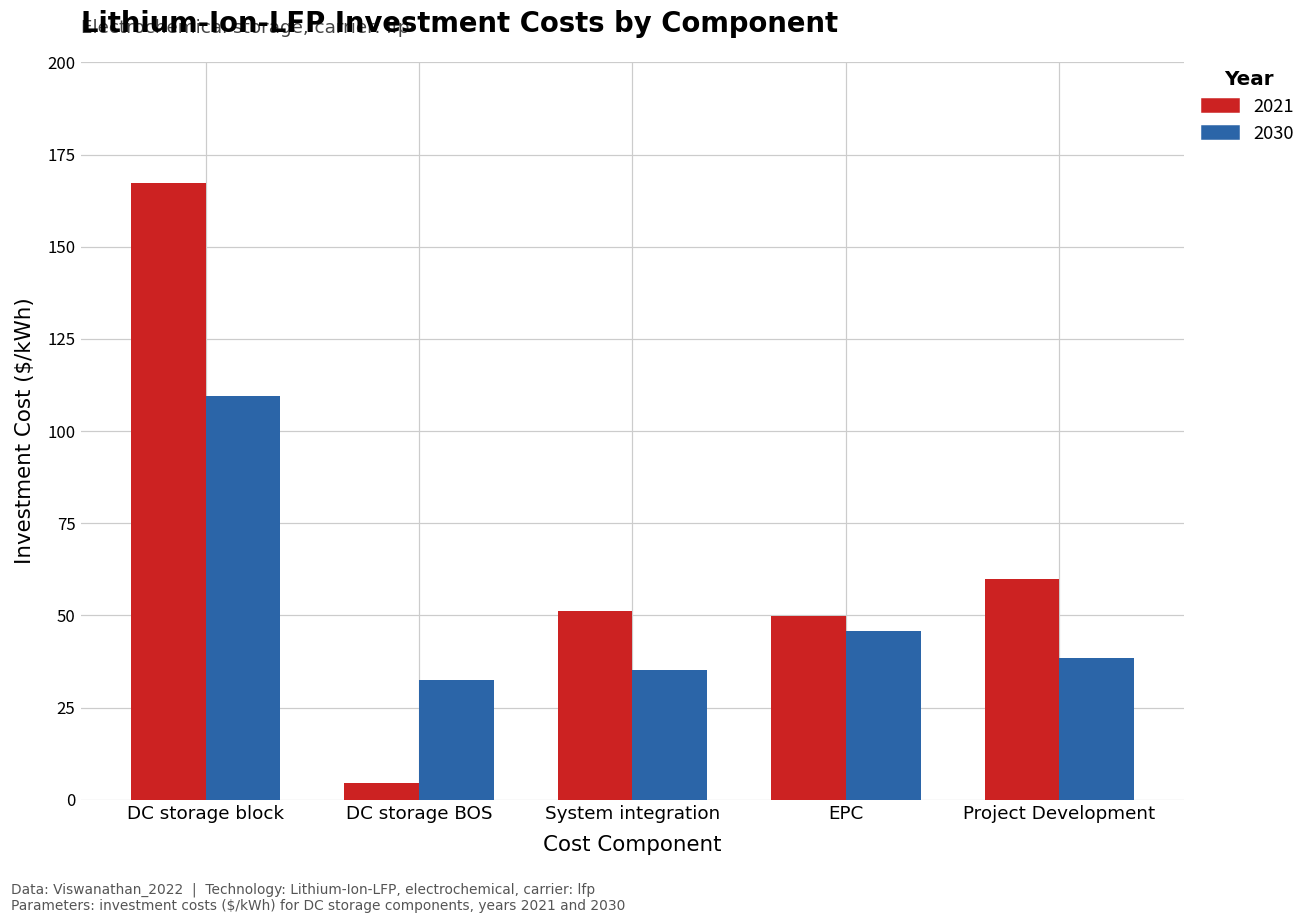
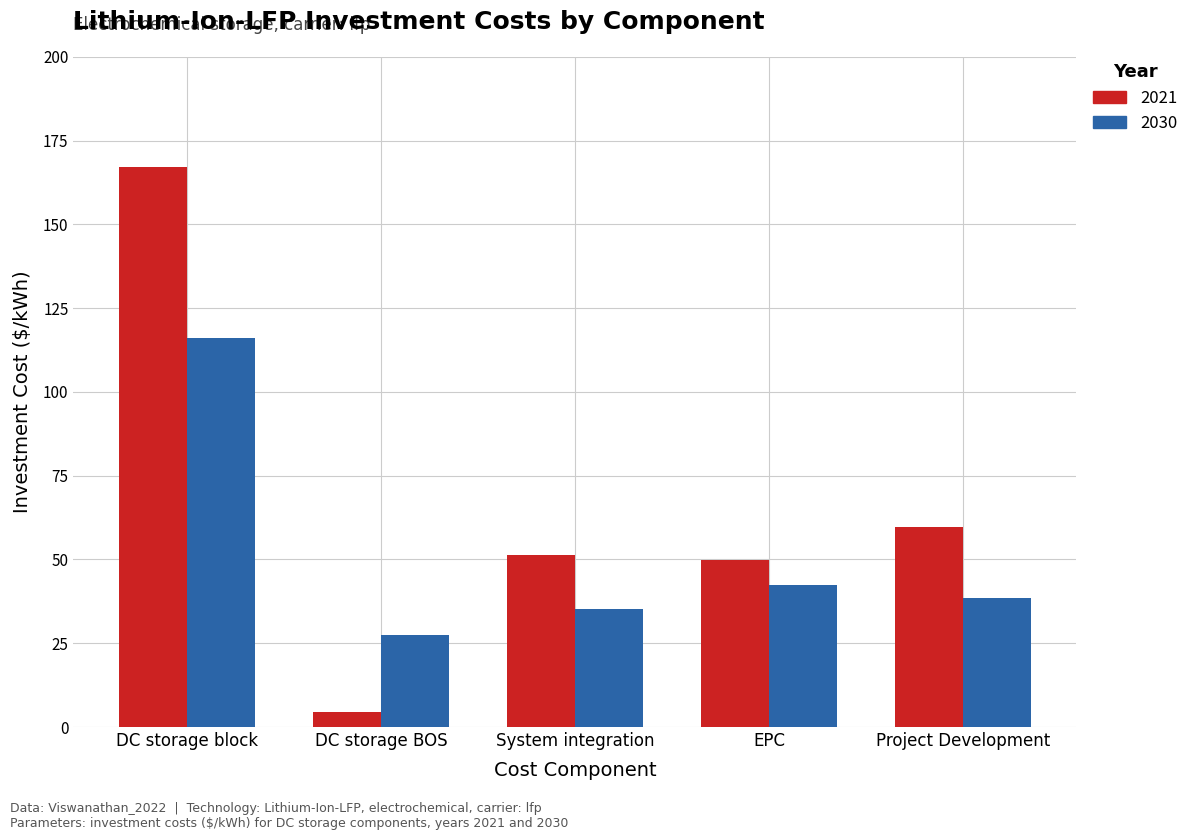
  {
    "2021": {
      "DC storage block": 167,
      "DC storage BOS": 5,
      "System integration": 51,
      "EPC": 50,
      "Project Development": 60
    },
    "2030": {
-     "DC storage block": 109,
-     "DC storage BOS": 33,
+     "DC storage block": 116,
+     "DC storage BOS": 28,
      "System integration": 35,
-     "EPC": 46,
+     "EPC": 42,
      "Project Development": 38
    }
  }
